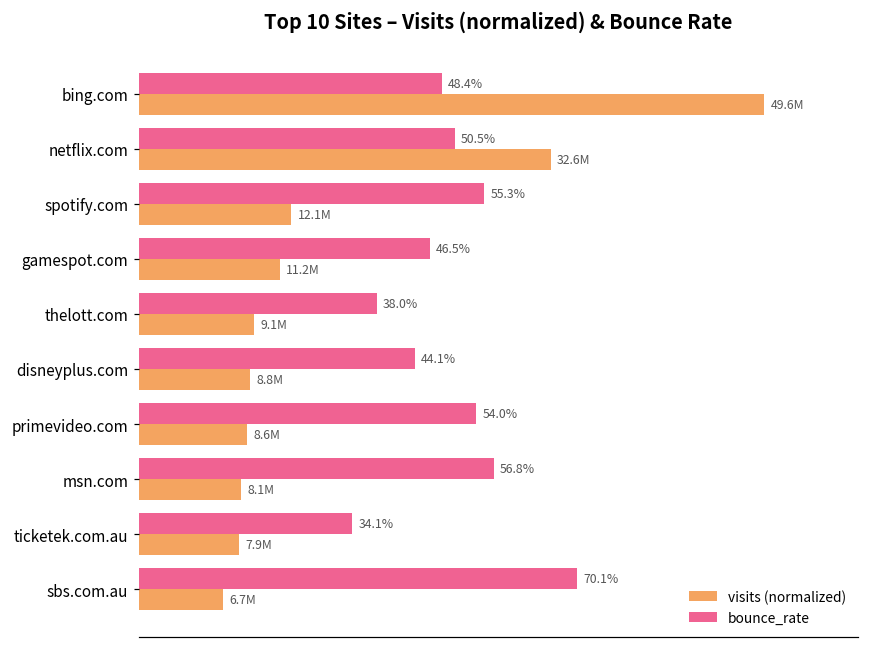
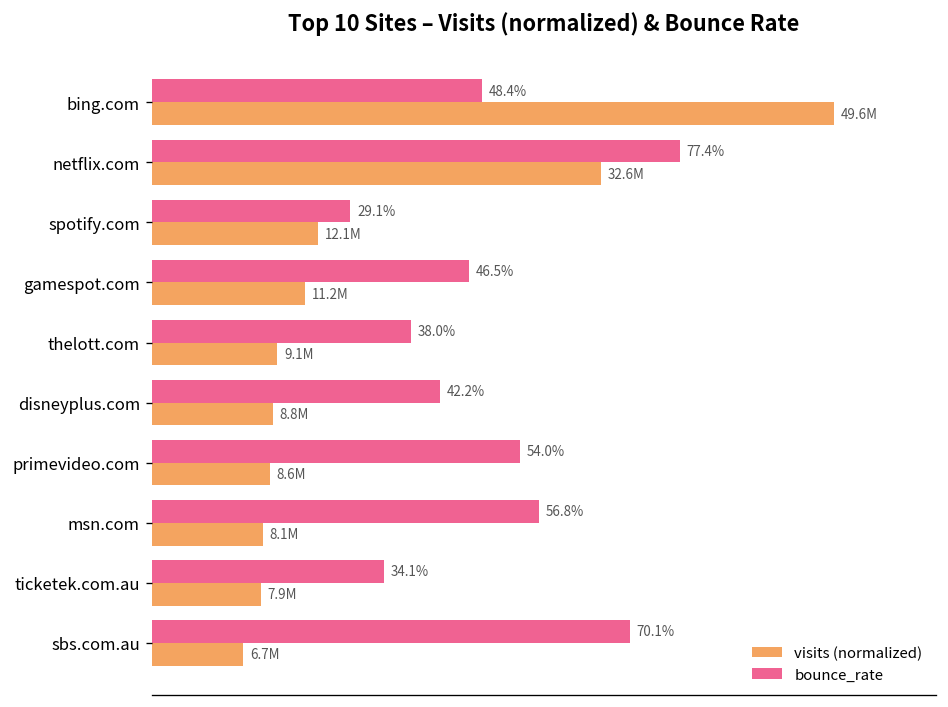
  {
    "bounce_rate": {
      "bing.com": "48.4%",
-     "netflix.com": "50.5%",
-     "spotify.com": "55.3%",
+     "netflix.com": "77.4%",
+     "spotify.com": "29.1%",
      "gamespot.com": "46.5%",
      "thelott.com": "38.0%",
-     "disneyplus.com": "44.1%",
+     "disneyplus.com": "42.2%",
      "primevideo.com": "54.0%",
      "msn.com": "56.8%",
      "ticketek.com.au": "34.1%",
      "sbs.com.au": "70.1%"
    }
  }
